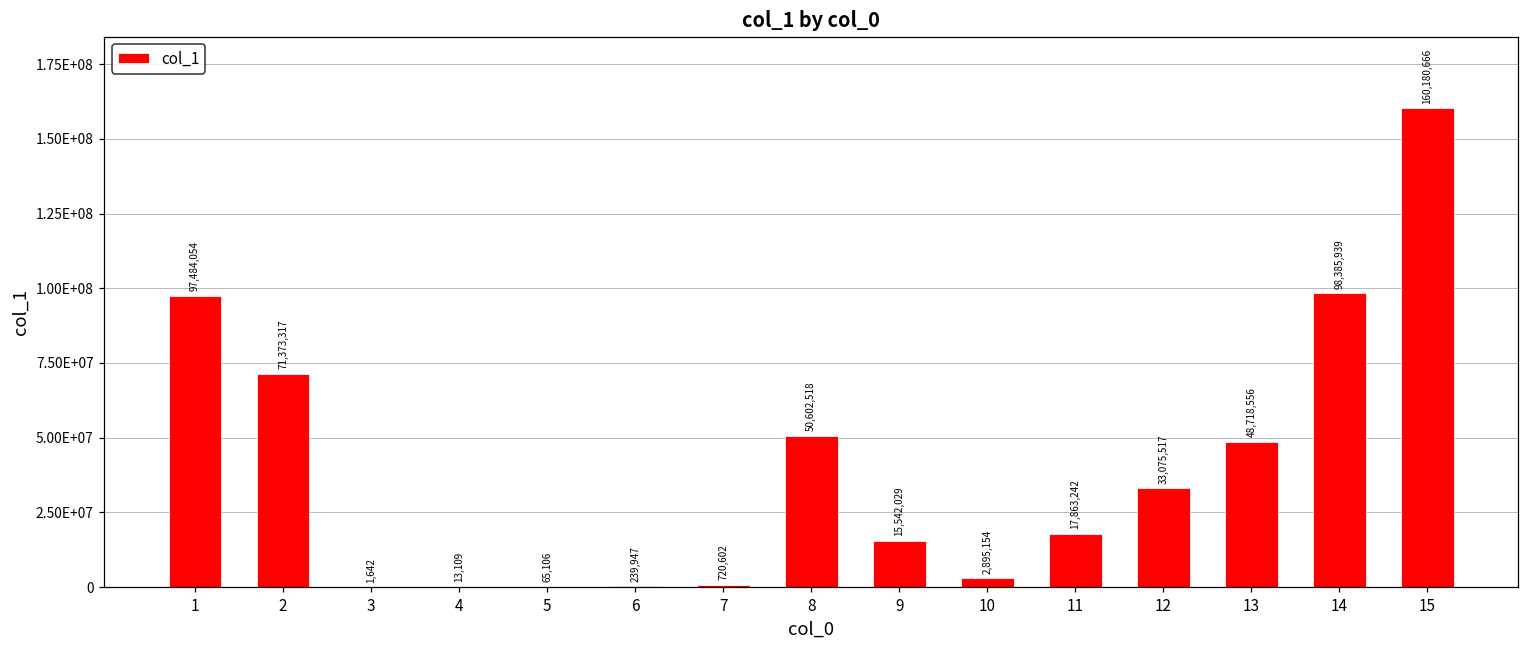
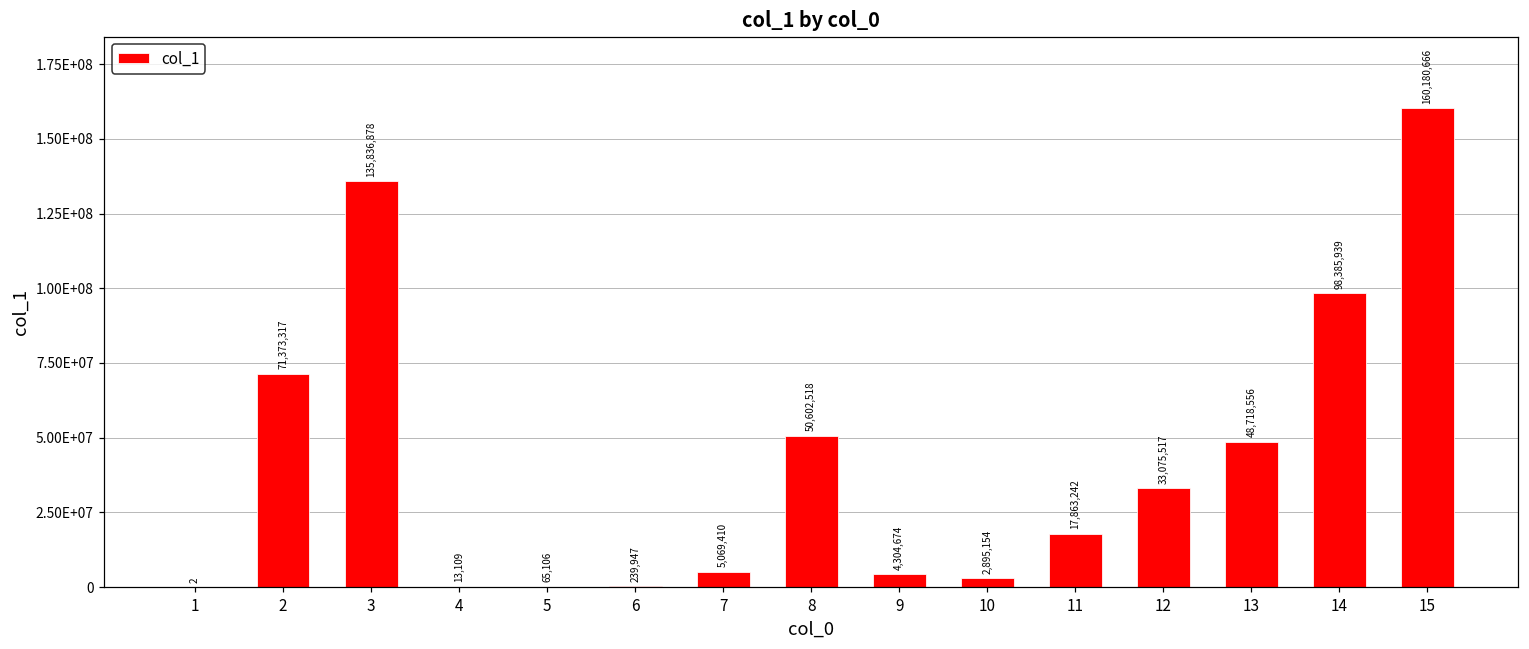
  {
-   "1": "97,484,054",
+   "1": "2",
    "2": "71,373,317",
-   "3": "1,642",
+   "3": "135,836,878",
    "4": "13,109",
    "5": "65,106",
    "6": "239,947",
-   "7": "720,602",
+   "7": "5,069,410",
    "8": "50,602,518",
-   "9": "15,542,029",
+   "9": "4,304,674",
    "10": "2,895,154",
    "11": "17,863,242",
    "12": "33,075,517",
    "13": "48,718,556",
    "14": "98,385,939",
    "15": "160,180,666"
  }
